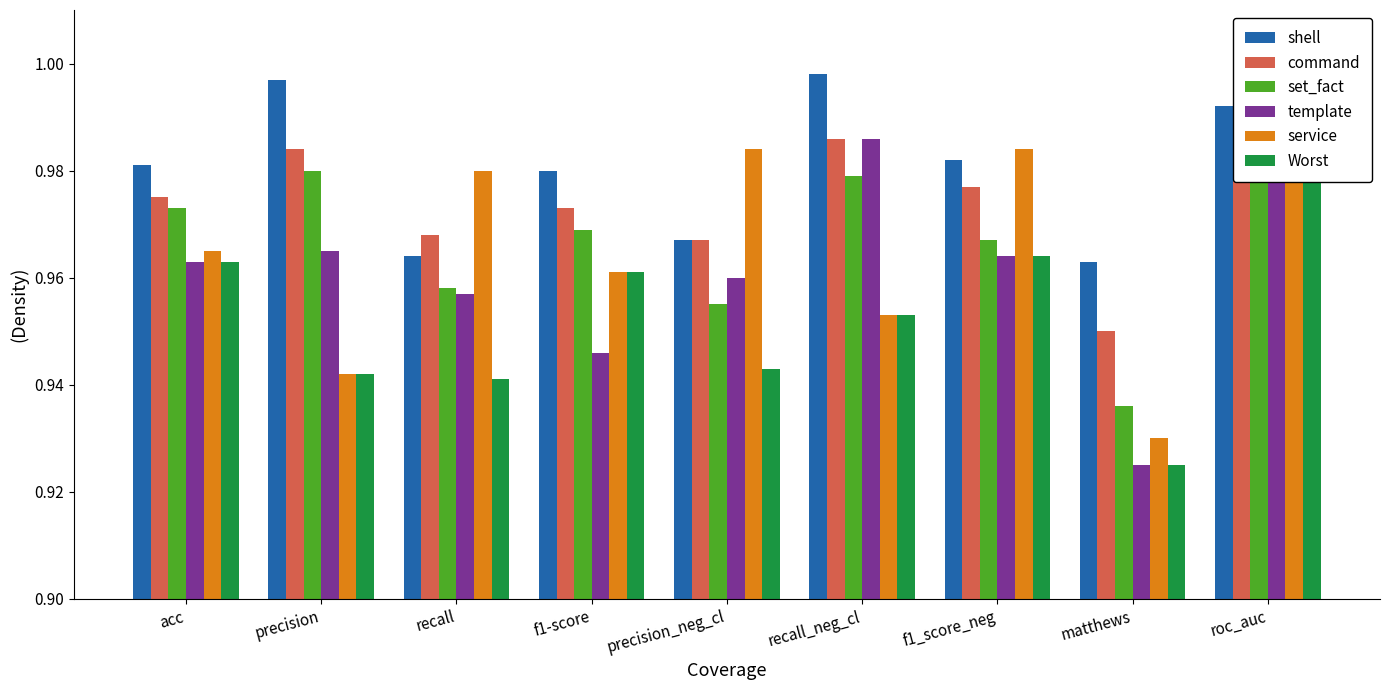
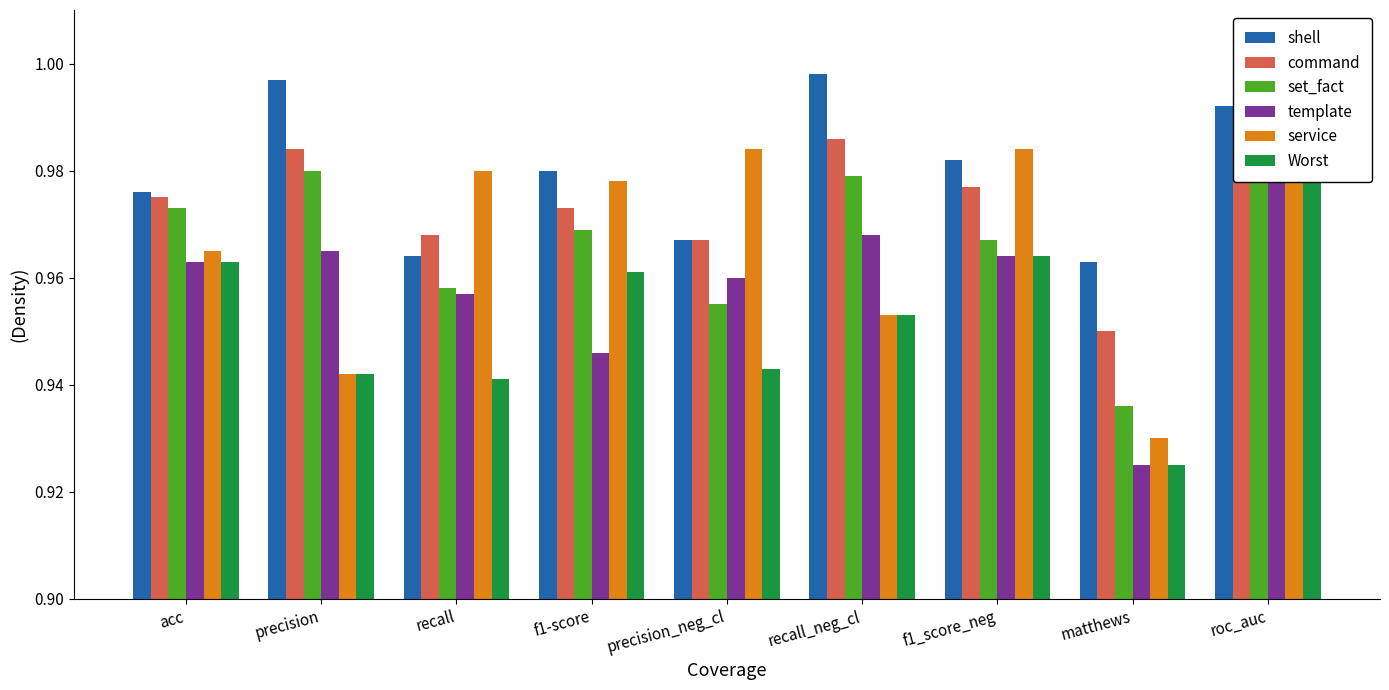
  {
    "shell": {
-     "acc": 0.981,
+     "acc": 0.976,
      "precision": 0.997,
      "recall": 0.964,
      "f1-score": 0.980,
      "precision_neg_cl": 0.967,
      "recall_neg_cl": 0.998,
      "f1_score_neg": 0.982,
      "matthews": 0.963,
      "roc_auc": 0.992
    },
    "command": {
      "acc": 0.975,
      "precision": 0.984,
      "recall": 0.968,
      "f1-score": 0.973,
      "precision_neg_cl": 0.967,
      "recall_neg_cl": 0.986,
      "f1_score_neg": 0.977,
      "matthews": 0.950
    },
    "set_fact": {
      "acc": 0.973,
      "precision": 0.980,
      "recall": 0.958,
      "f1-score": 0.969,
      "precision_neg_cl": 0.955,
      "recall_neg_cl": 0.979,
      "f1_score_neg": 0.967,
      "matthews": 0.936
    },
    "template": {
      "acc": 0.963,
      "precision": 0.965,
      "recall": 0.957,
      "f1-score": 0.946,
      "precision_neg_cl": 0.960,
-     "recall_neg_cl": 0.986,
+     "recall_neg_cl": 0.968,
      "f1_score_neg": 0.964,
      "matthews": 0.925
    },
    "service": {
      "acc": 0.965,
      "precision": 0.942,
      "recall": 0.980,
-     "f1-score": 0.961,
+     "f1-score": 0.978,
      "precision_neg_cl": 0.984,
      "recall_neg_cl": 0.953,
      "f1_score_neg": 0.984,
      "matthews": 0.930
    },
    "Worst": {
      "acc": 0.963,
      "precision": 0.942,
      "recall": 0.941,
      "f1-score": 0.961,
      "precision_neg_cl": 0.943,
      "recall_neg_cl": 0.953,
      "f1_score_neg": 0.964,
      "matthews": 0.925
    }
  }
